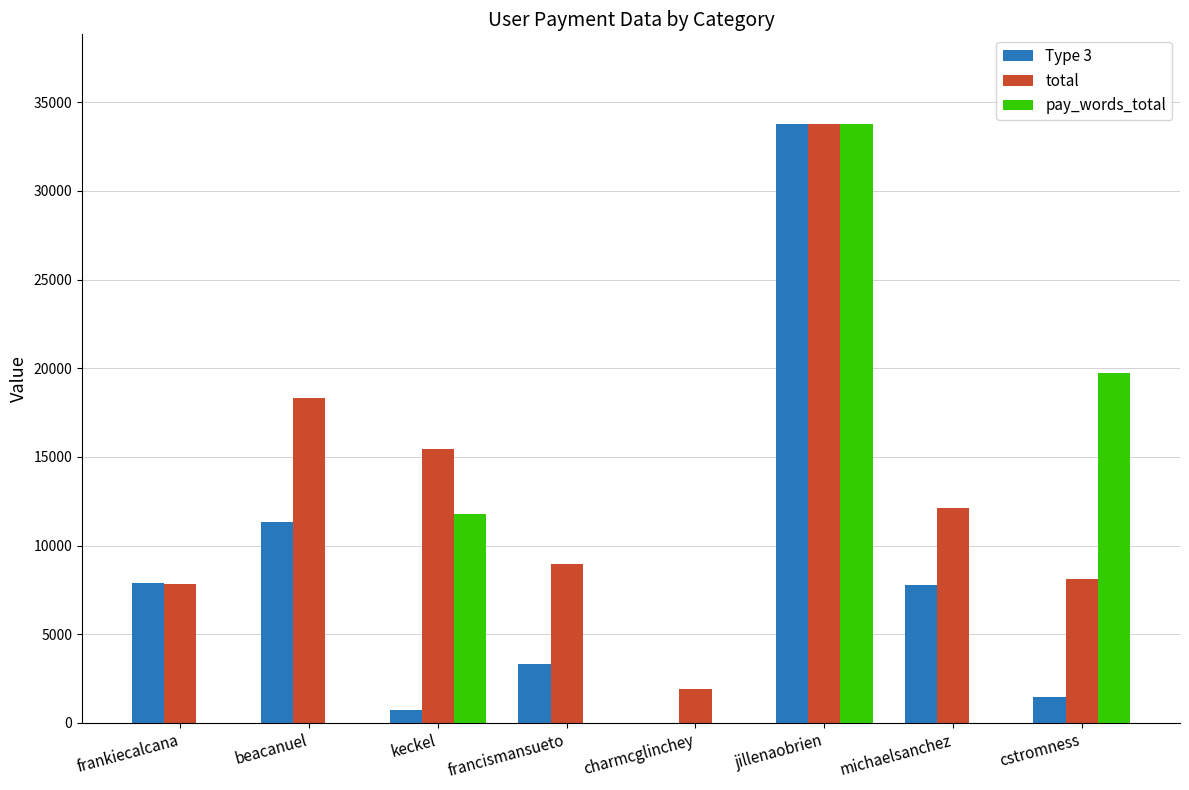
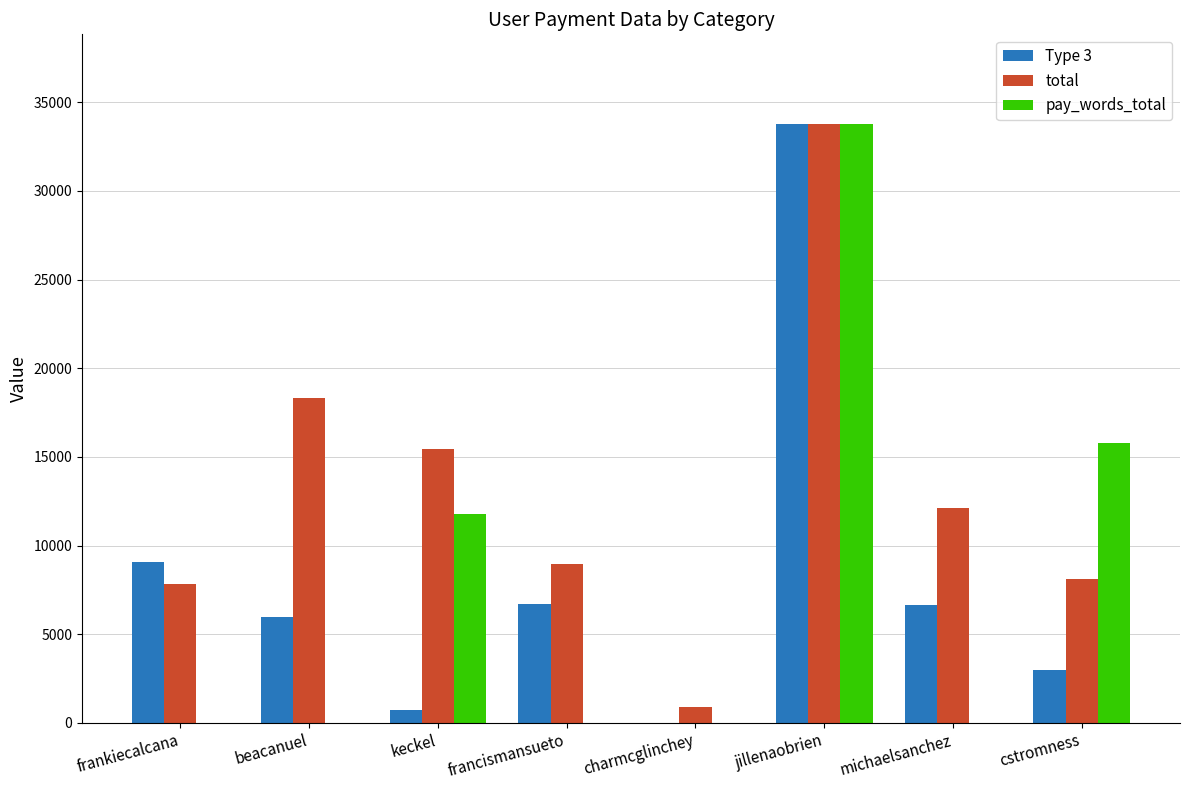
  {
    "Type 3": {
-     "frankiecalcana": 7900,
-     "beacanuel": 11300,
+     "frankiecalcana": 9100,
+     "beacanuel": 6000,
      "keckel": 700,
-     "francismansueto": 3300,
+     "francismansueto": 6700,
      "charmcglinchey": 0,
      "jillenaobrien": 33800,
-     "michaelsanchez": 7800,
-     "cstromness": 1500
+     "michaelsanchez": 6600,
+     "cstromness": 3000
    },
    "total": {
      "frankiecalcana": 7800,
      "beacanuel": 18300,
      "keckel": 15500,
      "francismansueto": 9000,
-     "charmcglinchey": 1900,
+     "charmcglinchey": 900,
      "jillenaobrien": 33800,
      "michaelsanchez": 12100,
      "cstromness": 8100
    },
    "pay_words_total": {
      "frankiecalcana": 0,
      "beacanuel": 0,
      "keckel": 11800,
      "francismansueto": 0,
      "charmcglinchey": 0,
      "jillenaobrien": 33800,
      "michaelsanchez": 0,
-     "cstromness": 19800
+     "cstromness": 15800
    }
  }
